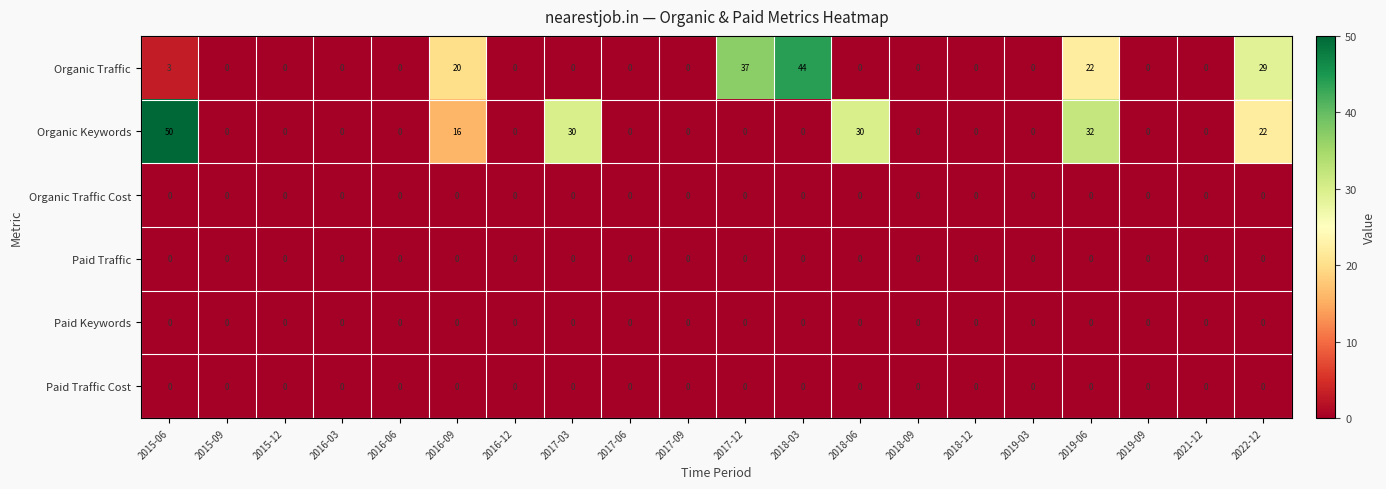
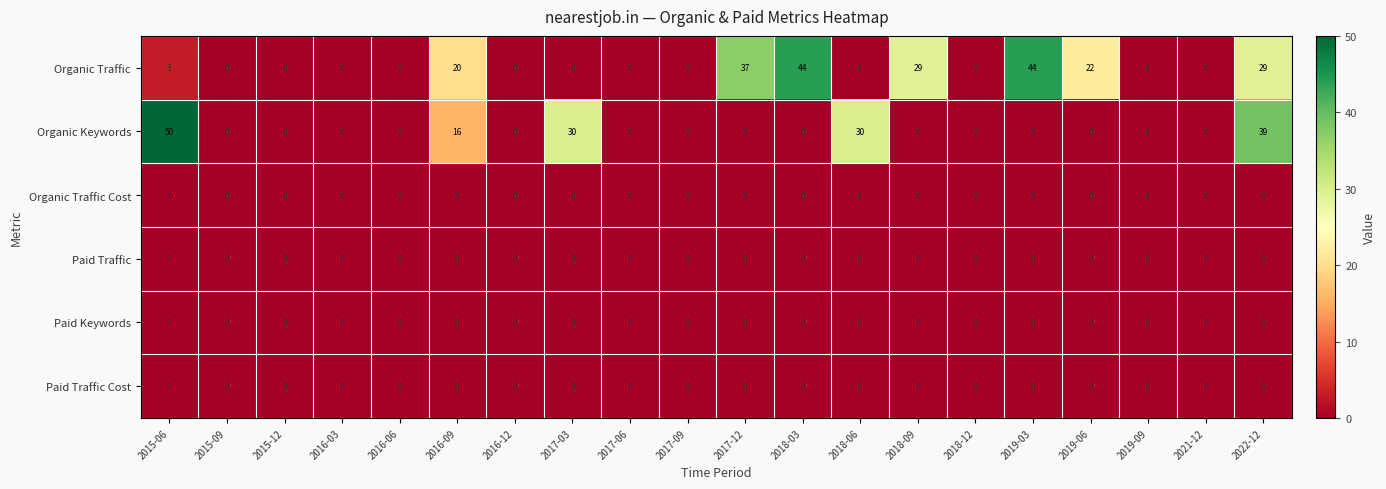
  {
    "Organic Traffic": {
      "2015-06": 3,
      "2015-09": 0,
      "2015-12": 0,
      "2016-03": 0,
      "2016-06": 0,
      "2016-09": 20,
      "2016-12": 0,
      "2017-03": 0,
      "2017-06": 0,
      "2017-09": 0,
      "2017-12": 37,
      "2018-03": 44,
      "2018-06": 0,
-     "2018-09": 0,
+     "2018-09": 29,
      "2018-12": 0,
-     "2019-03": 0,
+     "2019-03": 44,
      "2019-06": 22,
      "2019-09": 0,
      "2021-12": 0,
      "2022-12": 29
    },
    "Organic Keywords": {
      "2015-06": 50,
      "2015-09": 0,
      "2015-12": 0,
      "2016-03": 0,
      "2016-06": 0,
      "2016-09": 16,
      "2016-12": 0,
      "2017-03": 30,
      "2017-06": 0,
      "2017-09": 0,
      "2017-12": 0,
      "2018-03": 0,
      "2018-06": 30,
      "2018-09": 0,
      "2018-12": 0,
      "2019-03": 0,
-     "2019-06": 32,
+     "2019-06": 0,
      "2019-09": 0,
      "2021-12": 0,
-     "2022-12": 22
+     "2022-12": 39
    },
    "Organic Traffic Cost": {
      "2015-06": 0,
      "2015-09": 0,
      "2015-12": 0,
      "2016-03": 0,
      "2016-06": 0,
      "2016-09": 0,
      "2016-12": 0,
      "2017-03": 0,
      "2017-06": 0,
      "2017-09": 0,
      "2017-12": 0,
      "2018-03": 0,
      "2018-06": 0,
      "2018-09": 0,
      "2018-12": 0,
      "2019-03": 0,
      "2019-06": 0,
      "2019-09": 0,
      "2021-12": 0,
      "2022-12": 0
    },
    "Paid Traffic": {
      "2015-06": 0,
      "2015-09": 0,
      "2015-12": 0,
      "2016-03": 0,
      "2016-06": 0,
      "2016-09": 0,
      "2016-12": 0,
      "2017-03": 0,
      "2017-06": 0,
      "2017-09": 0,
      "2017-12": 0,
      "2018-03": 0,
      "2018-06": 0,
      "2018-09": 0,
      "2018-12": 0,
      "2019-03": 0,
      "2019-06": 0,
      "2019-09": 0,
      "2021-12": 0,
      "2022-12": 0
    },
    "Paid Keywords": {
      "2015-06": 0,
      "2015-09": 0,
      "2015-12": 0,
      "2016-03": 0,
      "2016-06": 0,
      "2016-09": 0,
      "2016-12": 0,
      "2017-03": 0,
      "2017-06": 0,
      "2017-09": 0,
      "2017-12": 0,
      "2018-03": 0,
      "2018-06": 0,
      "2018-09": 0,
      "2018-12": 0,
      "2019-03": 0,
      "2019-06": 0,
      "2019-09": 0,
      "2021-12": 0,
      "2022-12": 0
    },
    "Paid Traffic Cost": {
      "2015-06": 0,
      "2015-09": 0,
      "2015-12": 0,
      "2016-03": 0,
      "2016-06": 0,
      "2016-09": 0,
      "2016-12": 0,
      "2017-03": 0,
      "2017-06": 0,
      "2017-09": 0,
      "2017-12": 0,
      "2018-03": 0,
      "2018-06": 0,
      "2018-09": 0,
      "2018-12": 0,
      "2019-03": 0,
      "2019-06": 0,
      "2019-09": 0,
      "2021-12": 0,
      "2022-12": 0
    }
  }
